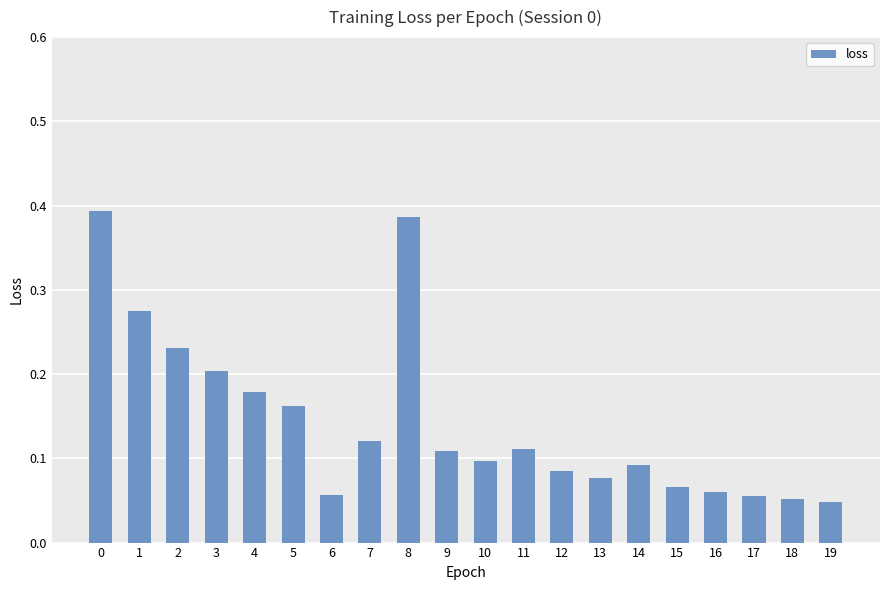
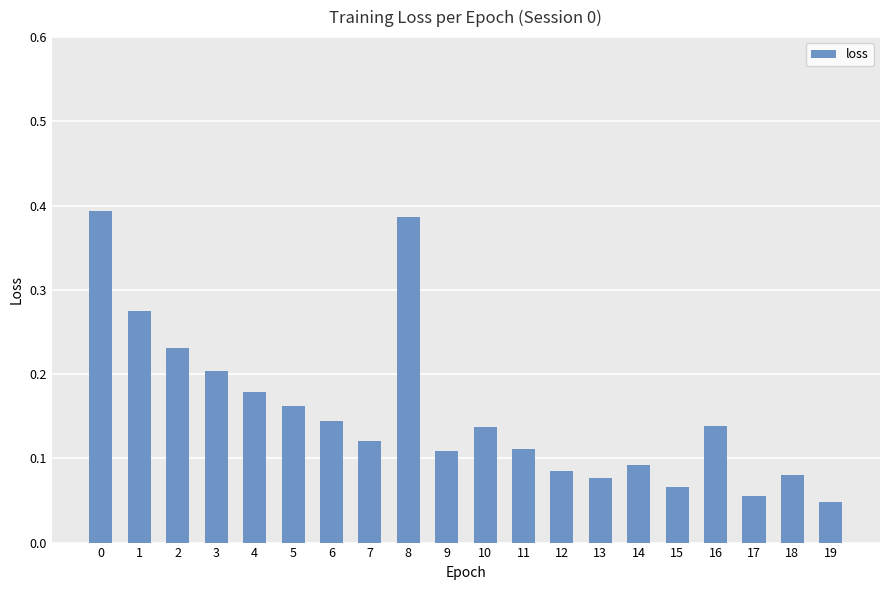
  {
    "0": 0.39,
    "1": 0.28,
    "2": 0.23,
    "3": 0.20,
    "4": 0.18,
    "5": 0.16,
-   "6": 0.06,
+   "6": 0.14,
    "7": 0.12,
    "8": 0.39,
    "9": 0.11,
-   "10": 0.10,
+   "10": 0.14,
    "11": 0.11,
    "12": 0.08,
    "13": 0.08,
    "14": 0.09,
    "15": 0.07,
-   "16": 0.06,
+   "16": 0.14,
    "17": 0.06,
-   "18": 0.05,
+   "18": 0.08,
    "19": 0.05
  }
